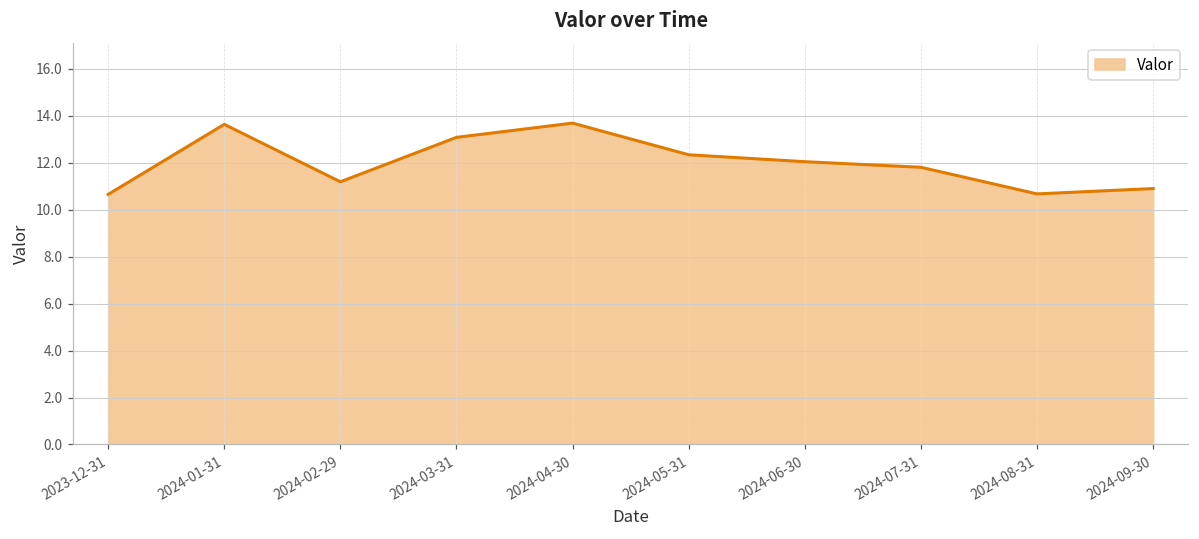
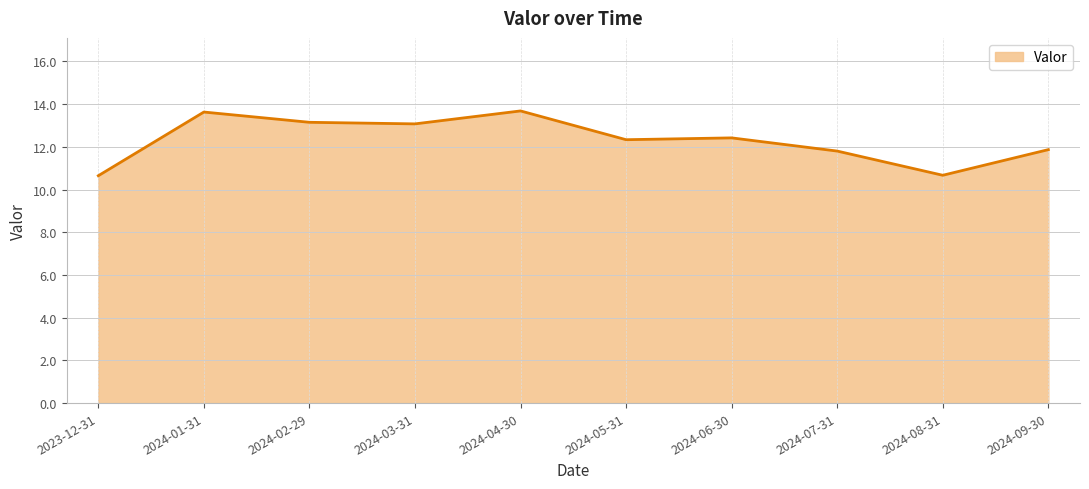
  {
    "2023-12-31": 10.6,
    "2024-01-31": 13.6,
-   "2024-02-29": 11.2,
+   "2024-02-29": 13.1,
    "2024-03-31": 13.1,
    "2024-04-30": 13.7,
    "2024-05-31": 12.3,
-   "2024-06-30": 12.0,
+   "2024-06-30": 12.4,
    "2024-07-31": 11.8,
    "2024-08-31": 10.7,
-   "2024-09-30": 10.9
+   "2024-09-30": 11.9
  }
